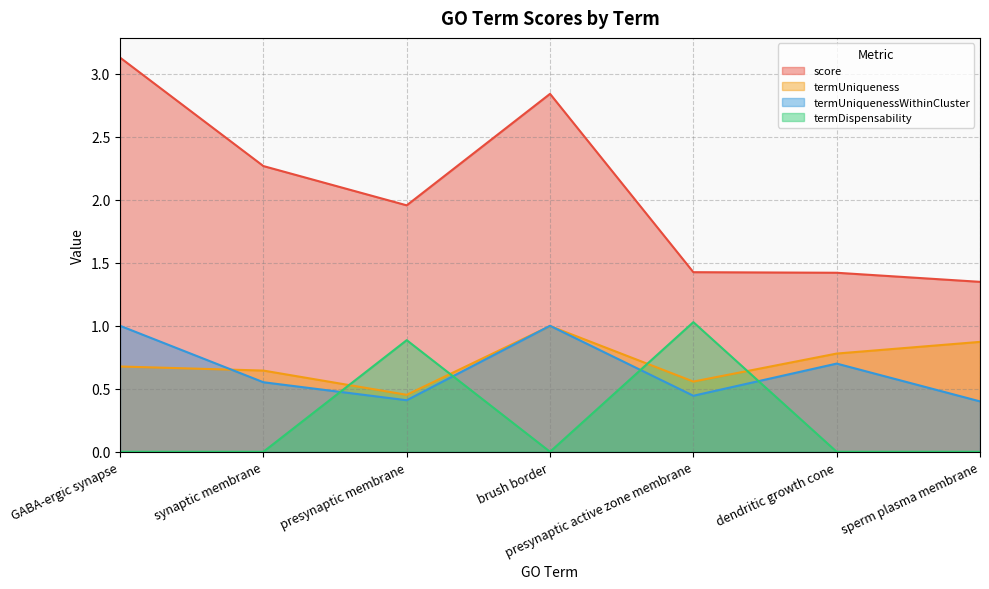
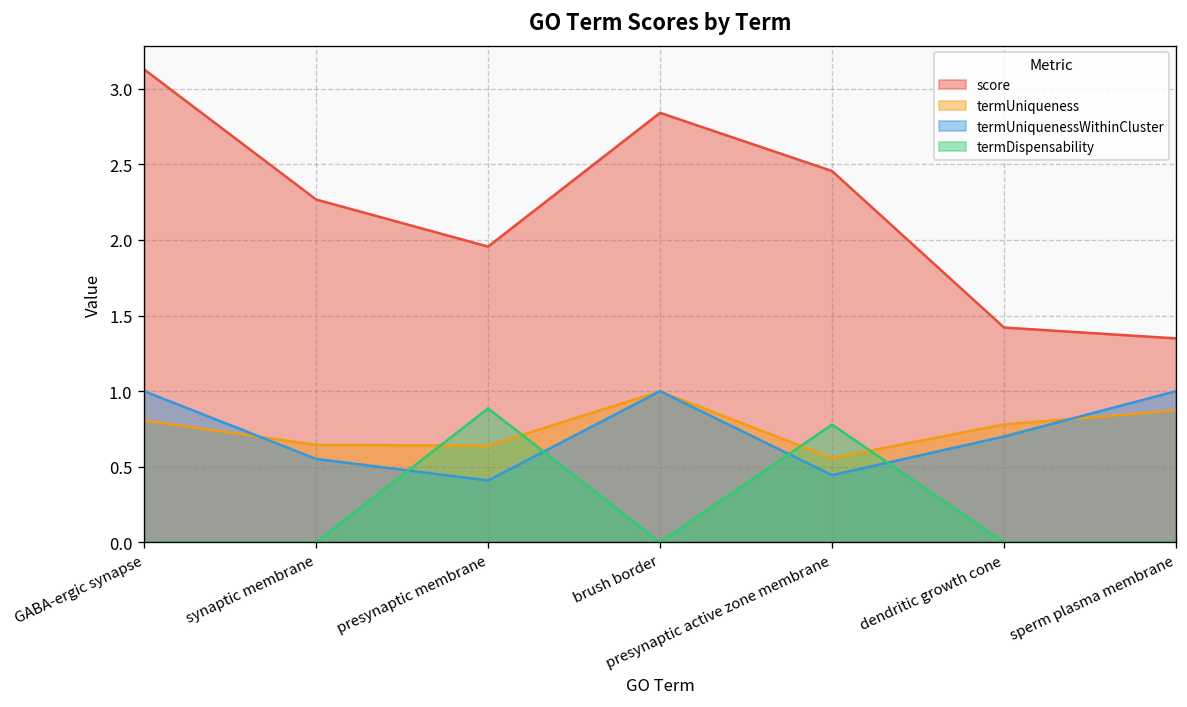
  {
    "score": {
      "GABA-ergic synapse": 3.13,
      "synaptic membrane": 2.27,
      "presynaptic membrane": 1.96,
      "brush border": 2.84,
-     "presynaptic active zone membrane": 1.43,
+     "presynaptic active zone membrane": 2.46,
      "dendritic growth cone": 1.42,
      "sperm plasma membrane": 1.35
    },
    "termUniqueness": {
-     "GABA-ergic synapse": 0.68,
+     "GABA-ergic synapse": 0.81,
      "synaptic membrane": 0.64,
-     "presynaptic membrane": 0.45,
+     "presynaptic membrane": 0.64,
      "presynaptic active zone membrane": 0.56,
      "dendritic growth cone": 0.78,
      "sperm plasma membrane": 0.87
    },
    "termUniquenessWithinCluster": {
      "GABA-ergic synapse": 1.0,
      "synaptic membrane": 0.55,
      "presynaptic membrane": 0.4,
      "presynaptic active zone membrane": 0.44,
      "dendritic growth cone": 0.7,
-     "sperm plasma membrane": 0.4
+     "sperm plasma membrane": 1.0
    },
    "termDispensability": {
      "GABA-ergic synapse": 0.00,
      "synaptic membrane": 0.00,
      "presynaptic membrane": 0.89,
      "brush border": 0.00,
-     "presynaptic active zone membrane": 1.03,
+     "presynaptic active zone membrane": 0.78,
      "dendritic growth cone": 0.00,
      "sperm plasma membrane": 0.00
    }
  }
